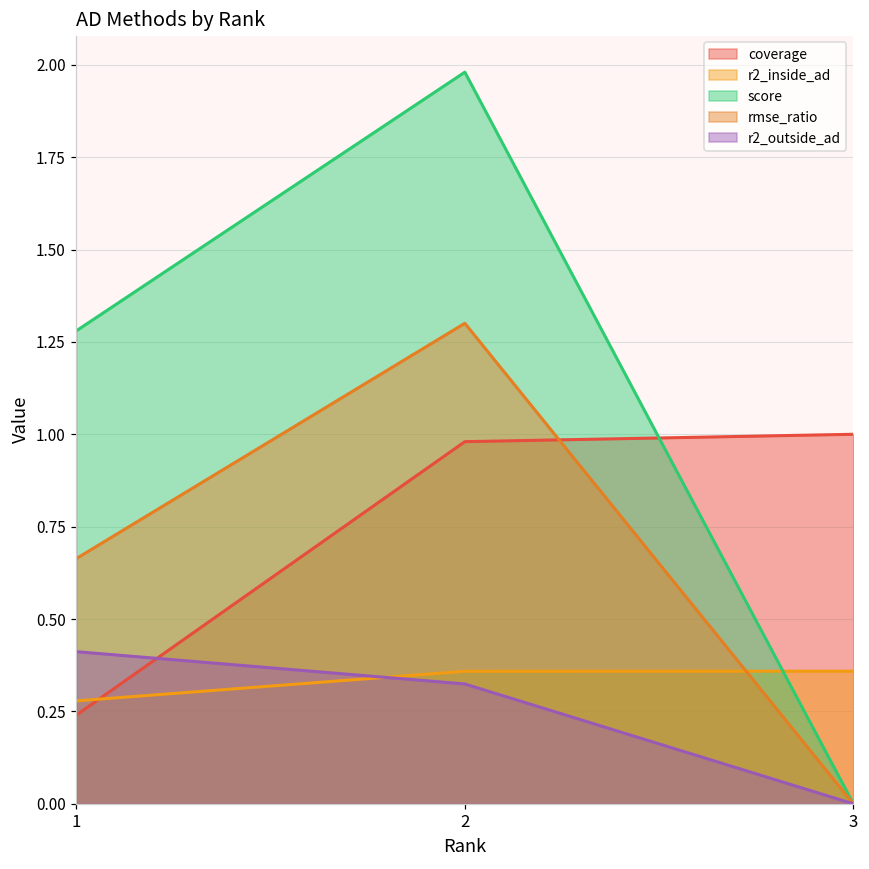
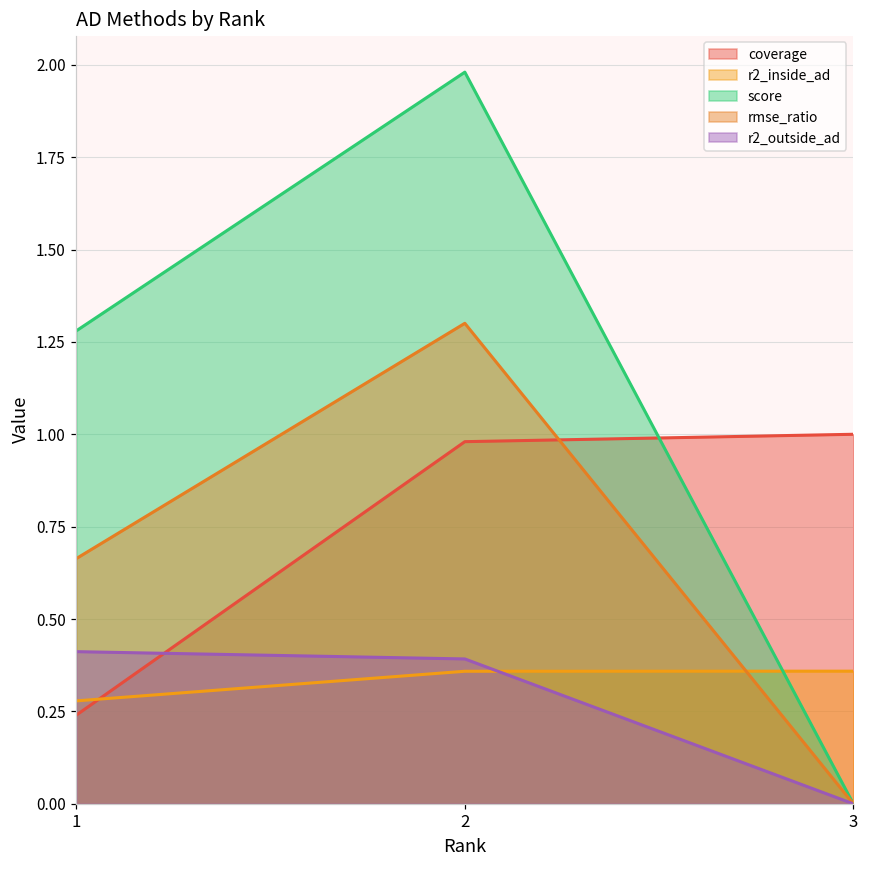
  {
    "score": {
      "1": 1.28,
      "2": 1.98
    },
    "r2_outside_ad": {
      "1": 0.41,
-     "2": 0.32
+     "2": 0.39
    }
  }
